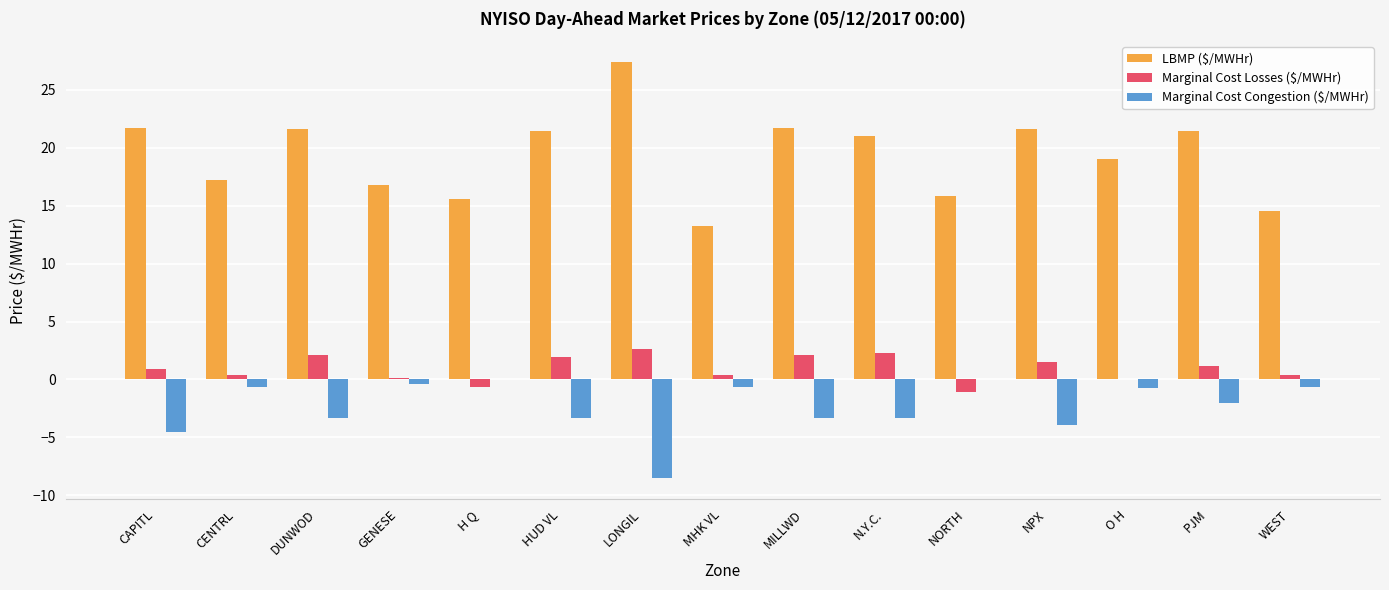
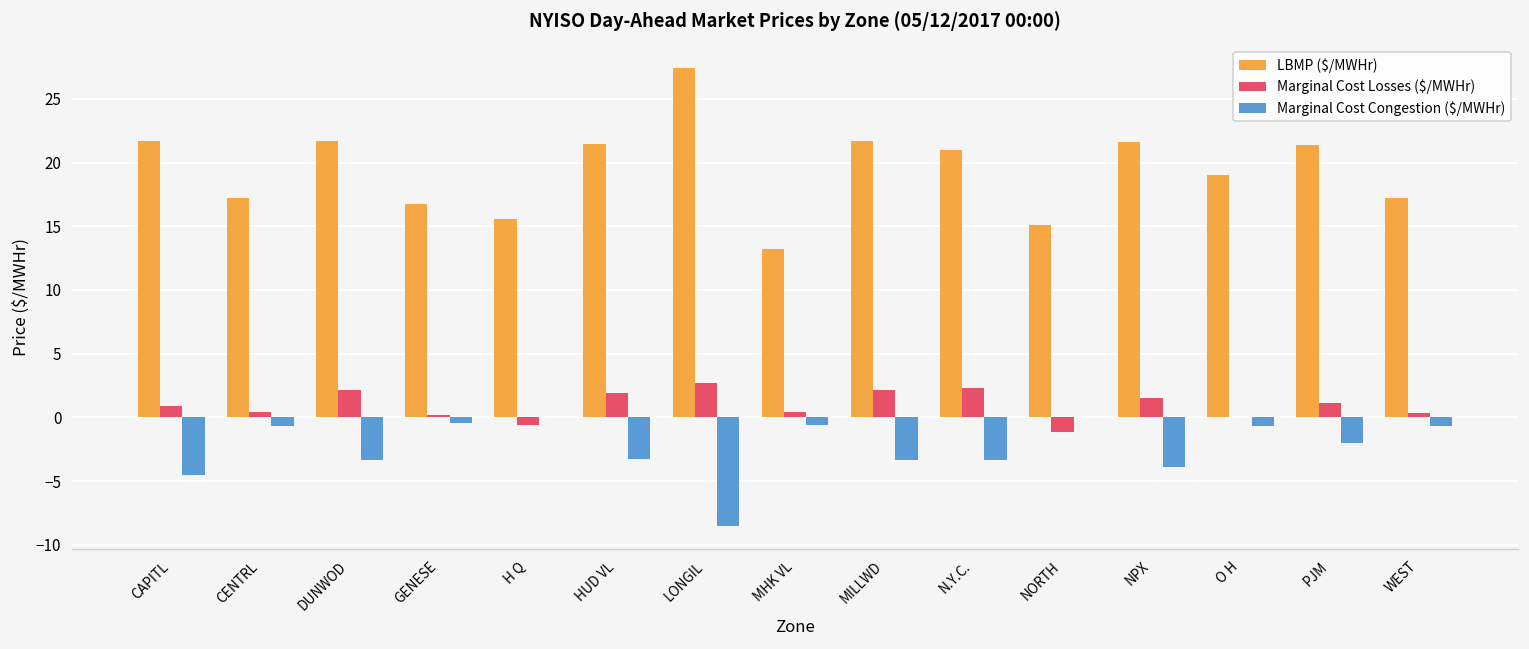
  {
    "LBMP ($/MWHr)": {
      "CAPITL": 21.7,
      "CENTRL": 17.2,
      "DUNWOD": 21.7,
      "GENESE": 16.8,
      "H Q": 15.6,
      "HUD VL": 21.4,
      "LONGIL": 27.4,
      "MHK VL": 13.2,
      "MILLWD": 21.7,
      "N.Y.C.": 21.0,
-     "NORTH": 15.8,
+     "NORTH": 15.1,
      "NPX": 21.6,
      "O H": 19.0,
      "PJM": 21.4,
-     "WEST": 14.5
+     "WEST": 17.2
    },
    "Marginal Cost Losses ($/MWHr)": {
      "CAPITL": 0.9,
      "CENTRL": 0.4,
      "DUNWOD": 2.1,
      "H Q": -0.6,
      "HUD VL": 1.9,
      "LONGIL": 2.7,
      "MHK VL": 0.4,
      "MILLWD": 2.1,
      "N.Y.C.": 2.3,
      "NORTH": -1.1,
      "NPX": 1.5,
      "O H": 0.0,
      "PJM": 1.1,
      "WEST": 0.4
    },
    "Marginal Cost Congestion ($/MWHr)": {
      "CAPITL": -4.6,
      "CENTRL": -0.7,
      "DUNWOD": -3.3,
      "GENESE": -0.4,
      "H Q": 0.0,
      "HUD VL": -3.3,
      "LONGIL": -8.5,
      "MHK VL": -0.6,
      "MILLWD": -3.4,
      "N.Y.C.": -3.3,
      "NORTH": 0.0,
      "NPX": -3.9,
      "O H": -0.7,
      "PJM": -2.0,
      "WEST": -0.7
    }
  }
